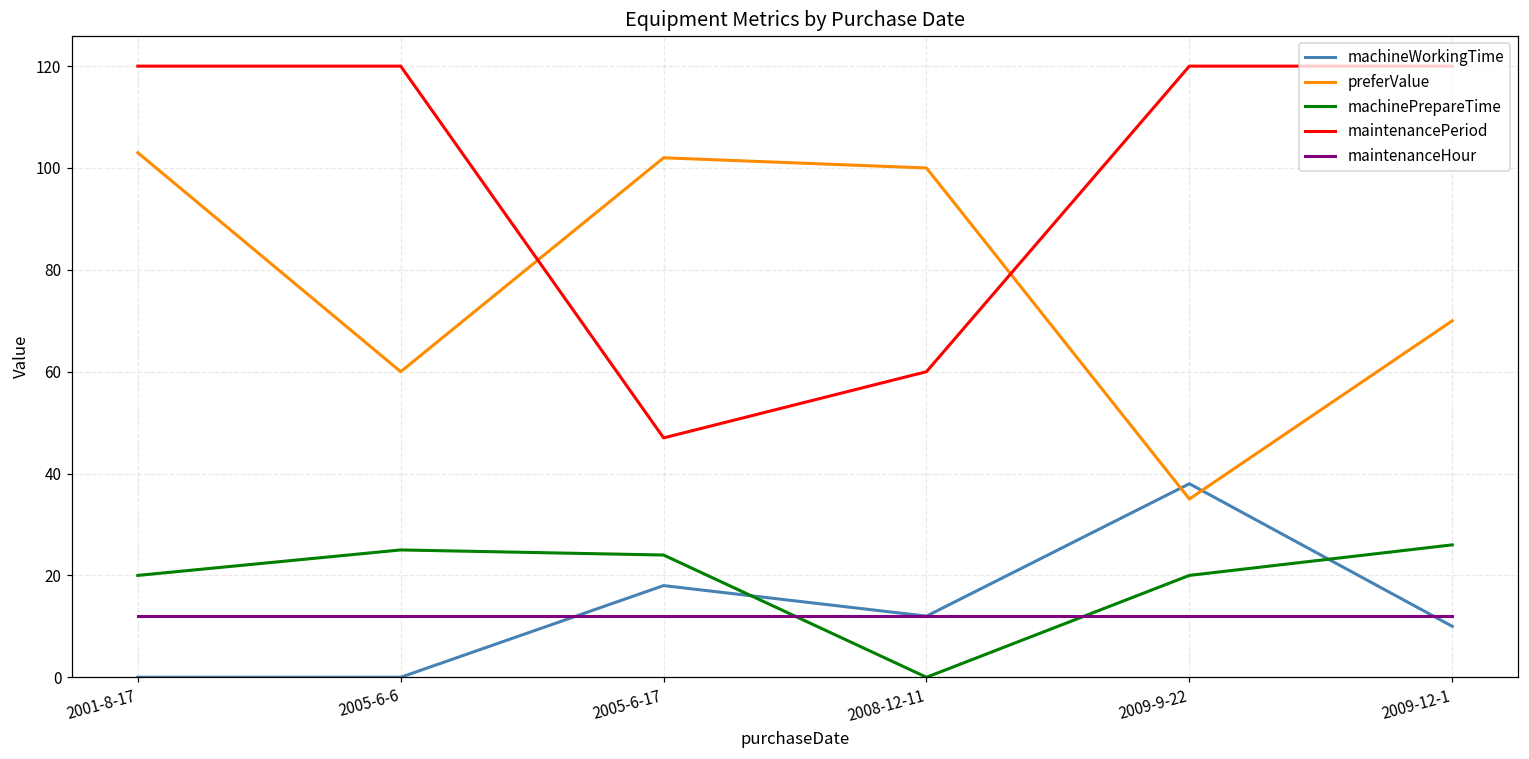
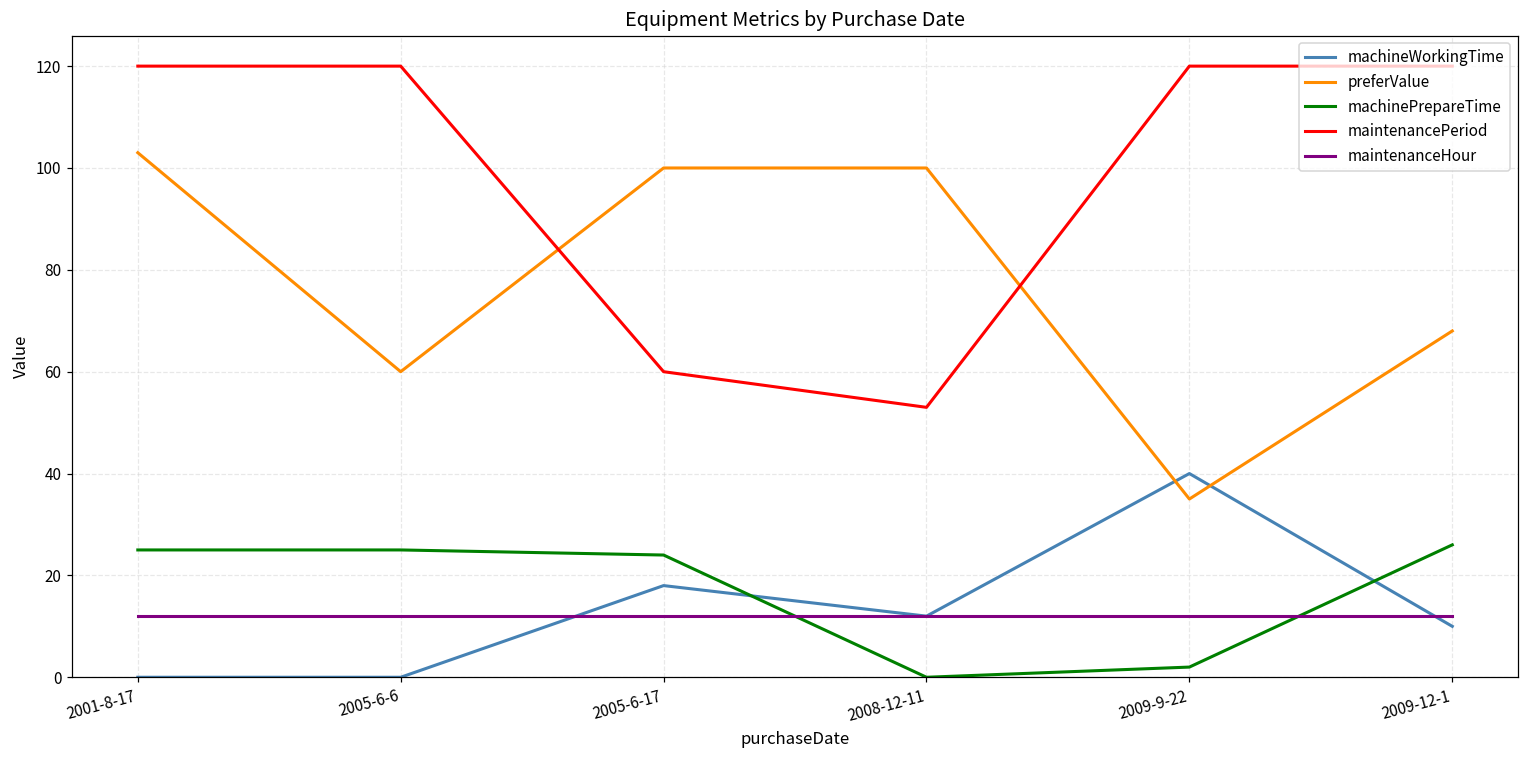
  {
    "machineWorkingTime": {
      "2001-8-17": 0,
      "2005-6-6": 0,
      "2005-6-17": 18,
-     "2009-9-22": 38,
+     "2009-9-22": 40,
      "2009-12-1": 10
    },
    "preferValue": {
      "2001-8-17": 103,
      "2005-6-6": 60,
-     "2005-6-17": 102,
+     "2005-6-17": 100,
      "2008-12-11": 100,
      "2009-9-22": 35,
-     "2009-12-1": 70
+     "2009-12-1": 68
    },
    "machinePrepareTime": {
-     "2001-8-17": 20,
+     "2001-8-17": 25,
      "2005-6-6": 25,
      "2005-6-17": 24,
      "2008-12-11": 0,
-     "2009-9-22": 20,
+     "2009-9-22": 2,
      "2009-12-1": 26
    },
    "maintenancePeriod": {
      "2001-8-17": 120,
      "2005-6-6": 120,
-     "2005-6-17": 47,
-     "2008-12-11": 60,
+     "2005-6-17": 60,
+     "2008-12-11": 53,
      "2009-9-22": 120
    },
    "maintenanceHour": {
      "2001-8-17": 12,
      "2005-6-6": 12,
      "2005-6-17": 12,
      "2009-9-22": 12,
      "2009-12-1": 12
    }
  }
